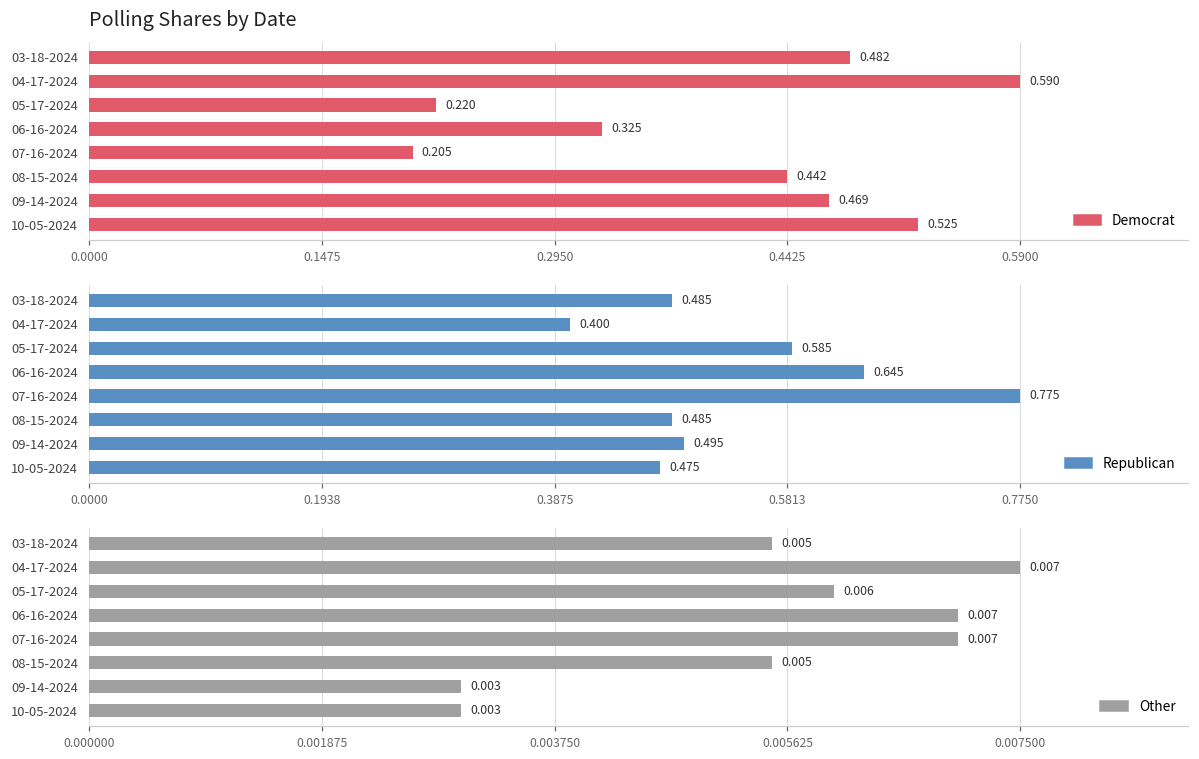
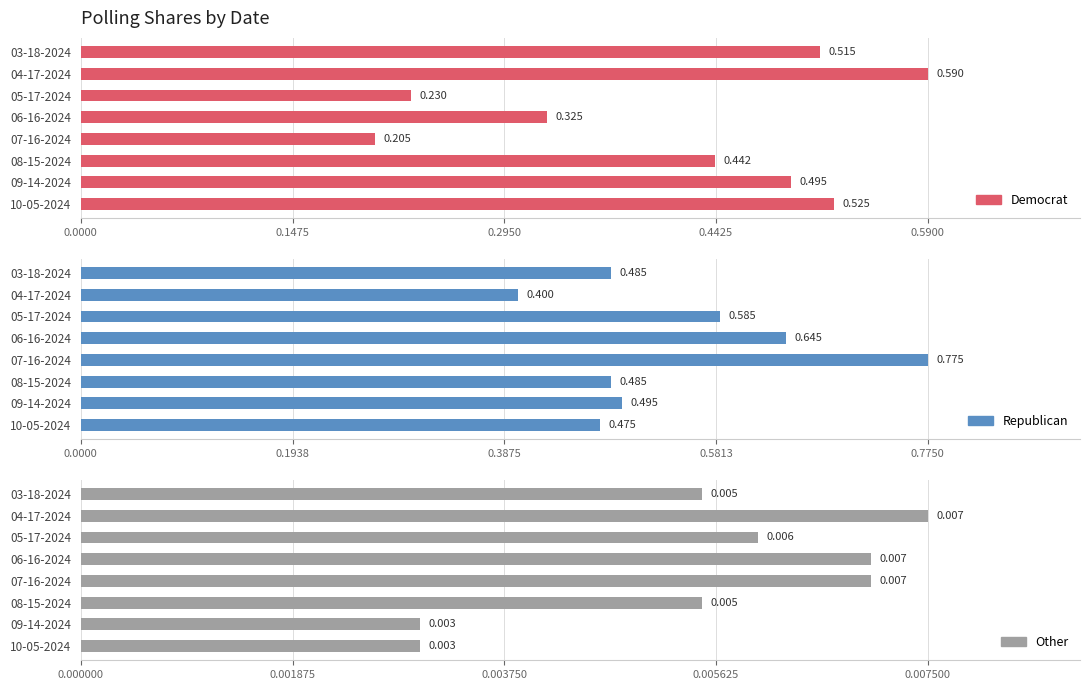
  {
    "Polling Shares by Date": {
-     "03-18-2024": 0.482,
+     "03-18-2024": 0.515,
      "04-17-2024": 0.590,
-     "05-17-2024": 0.220,
+     "05-17-2024": 0.230,
      "06-16-2024": 0.325,
      "07-16-2024": 0.205,
      "08-15-2024": 0.442,
-     "09-14-2024": 0.469,
+     "09-14-2024": 0.495,
      "10-05-2024": 0.525
    }
  }
